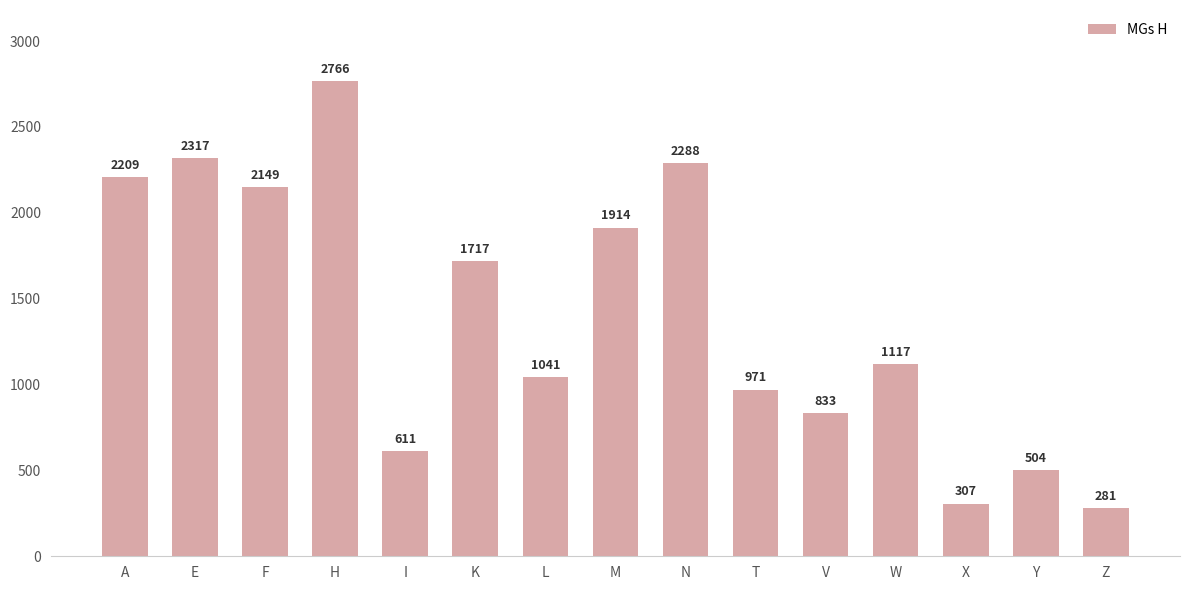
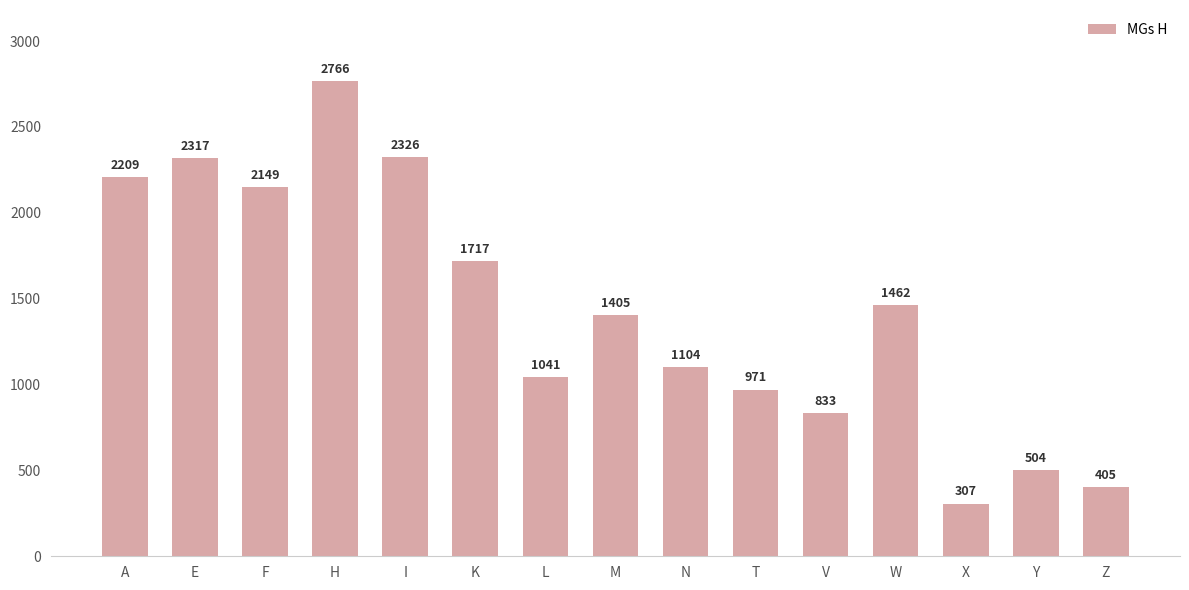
  {
    "A": 2209,
    "E": 2317,
    "F": 2149,
    "H": 2766,
-   "I": 611,
+   "I": 2326,
    "K": 1717,
    "L": 1041,
-   "M": 1914,
-   "N": 2288,
+   "M": 1405,
+   "N": 1104,
    "T": 971,
    "V": 833,
-   "W": 1117,
+   "W": 1462,
    "X": 307,
    "Y": 504,
-   "Z": 281
+   "Z": 405
  }
